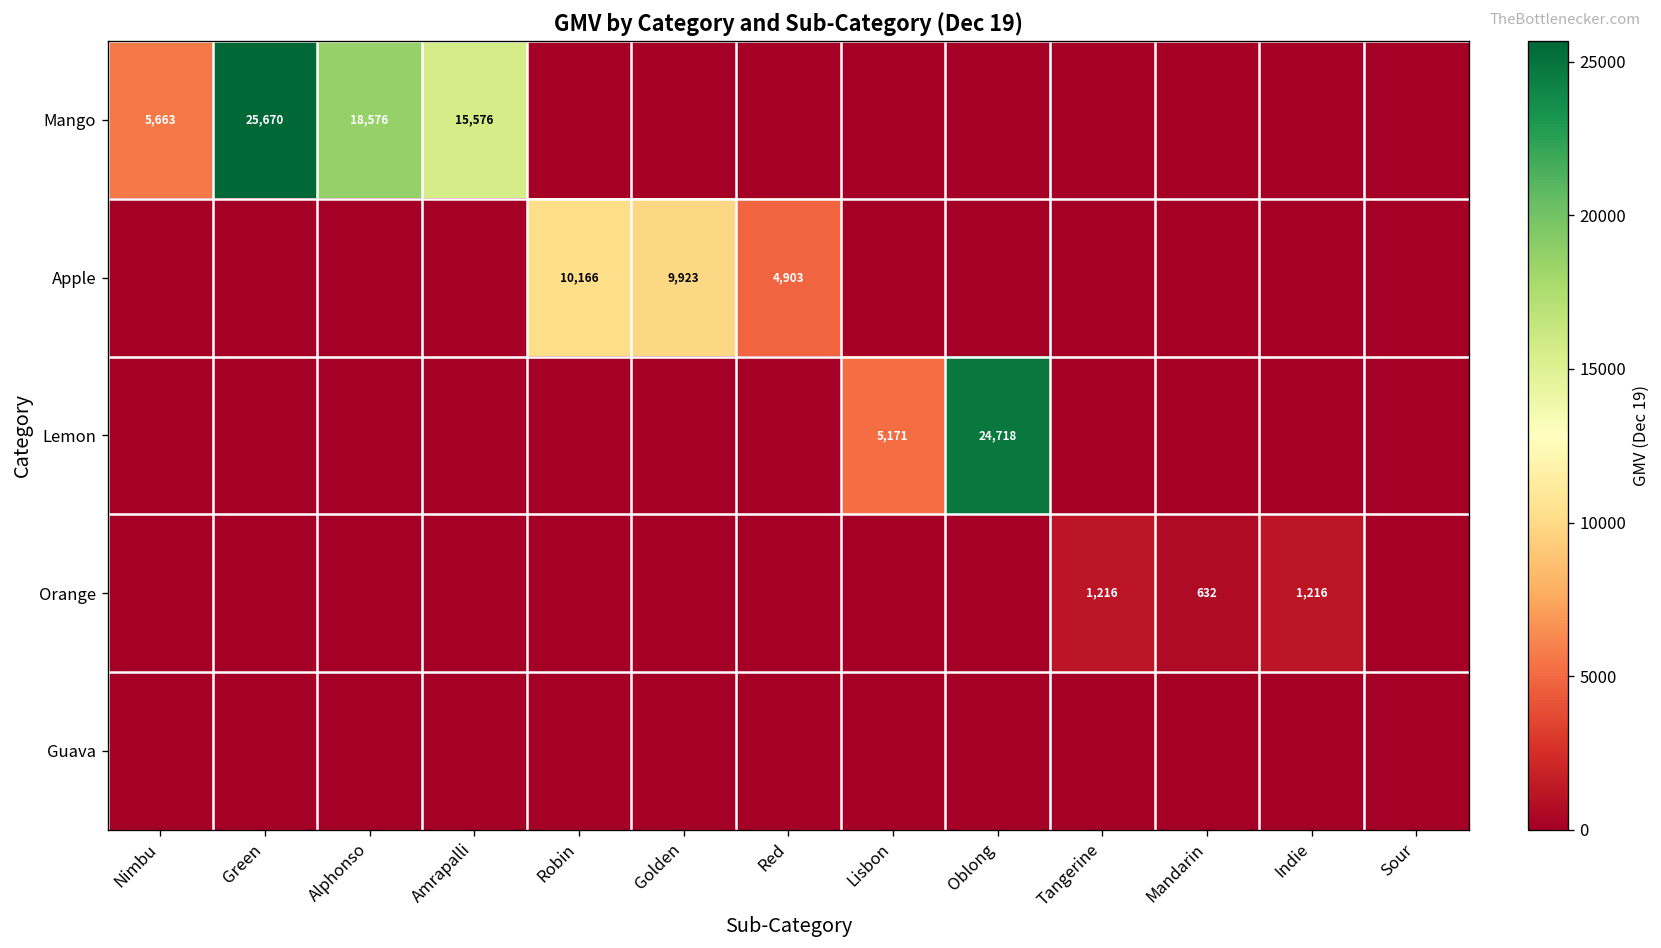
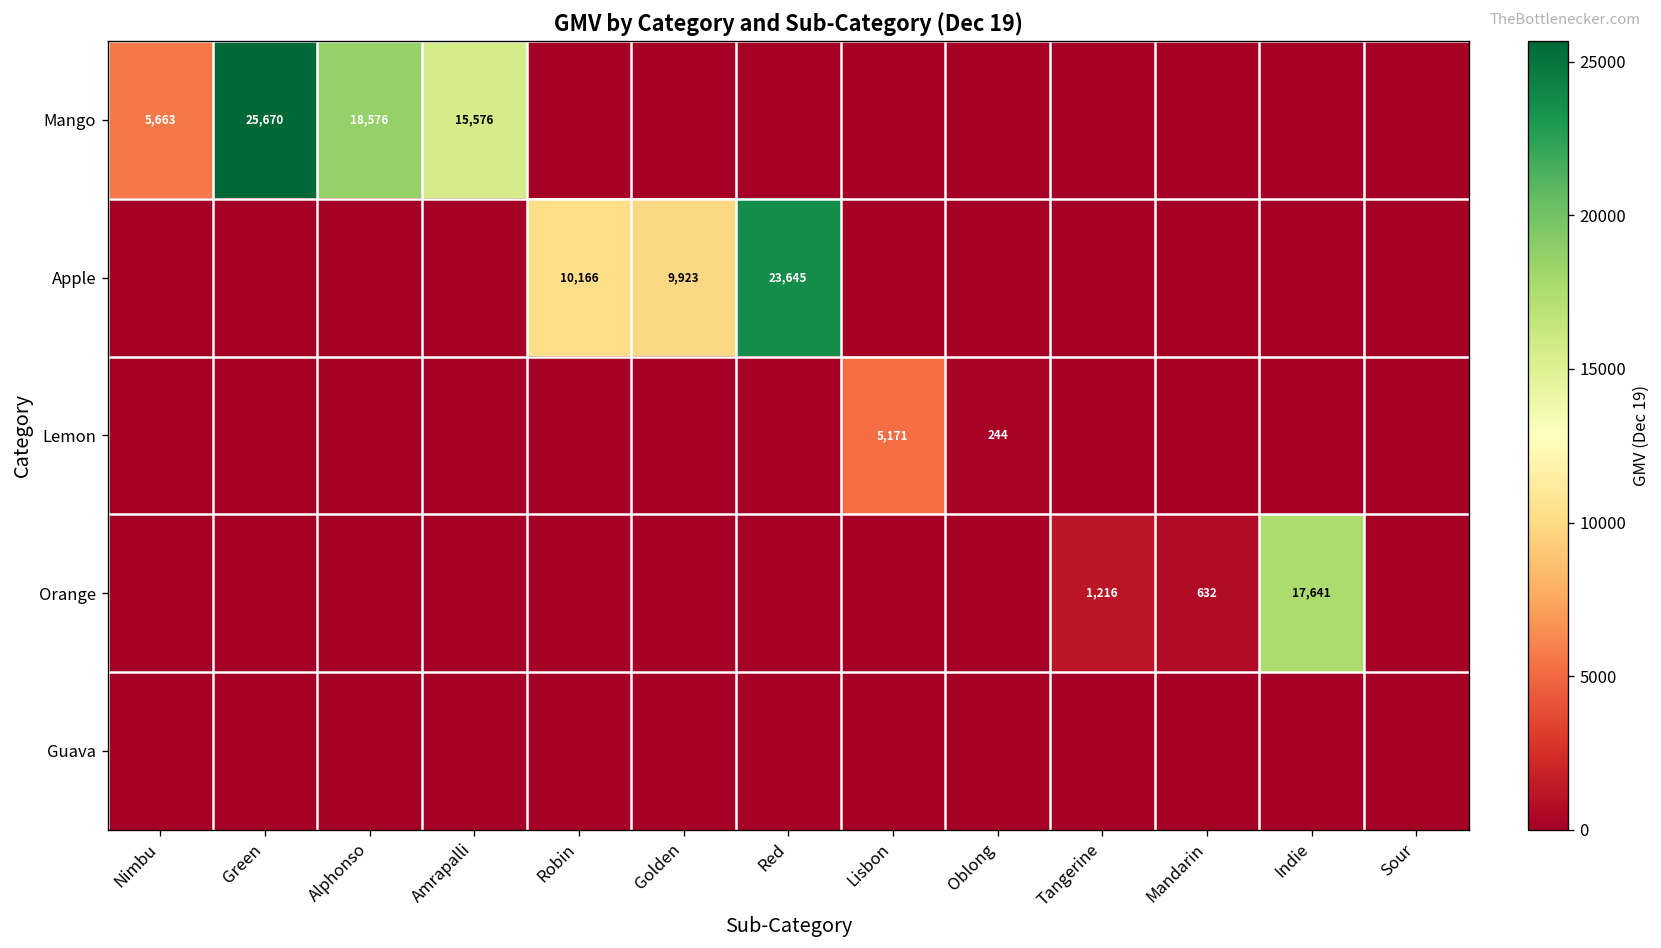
  {
    "Mango": {
      "Nimbu": "5,663",
      "Green": "25,670",
      "Alphonso": "18,576",
      "Amrapalli": "15,576"
    },
    "Apple": {
      "Robin": "10,166",
      "Golden": "9,923",
-     "Red": "4,903"
+     "Red": "23,645"
    },
    "Lemon": {
      "Lisbon": "5,171",
-     "Oblong": "24,718"
+     "Oblong": "244"
    },
    "Orange": {
      "Tangerine": "1,216",
      "Mandarin": "632",
-     "Indie": "1,216"
+     "Indie": "17,641"
    }
  }
